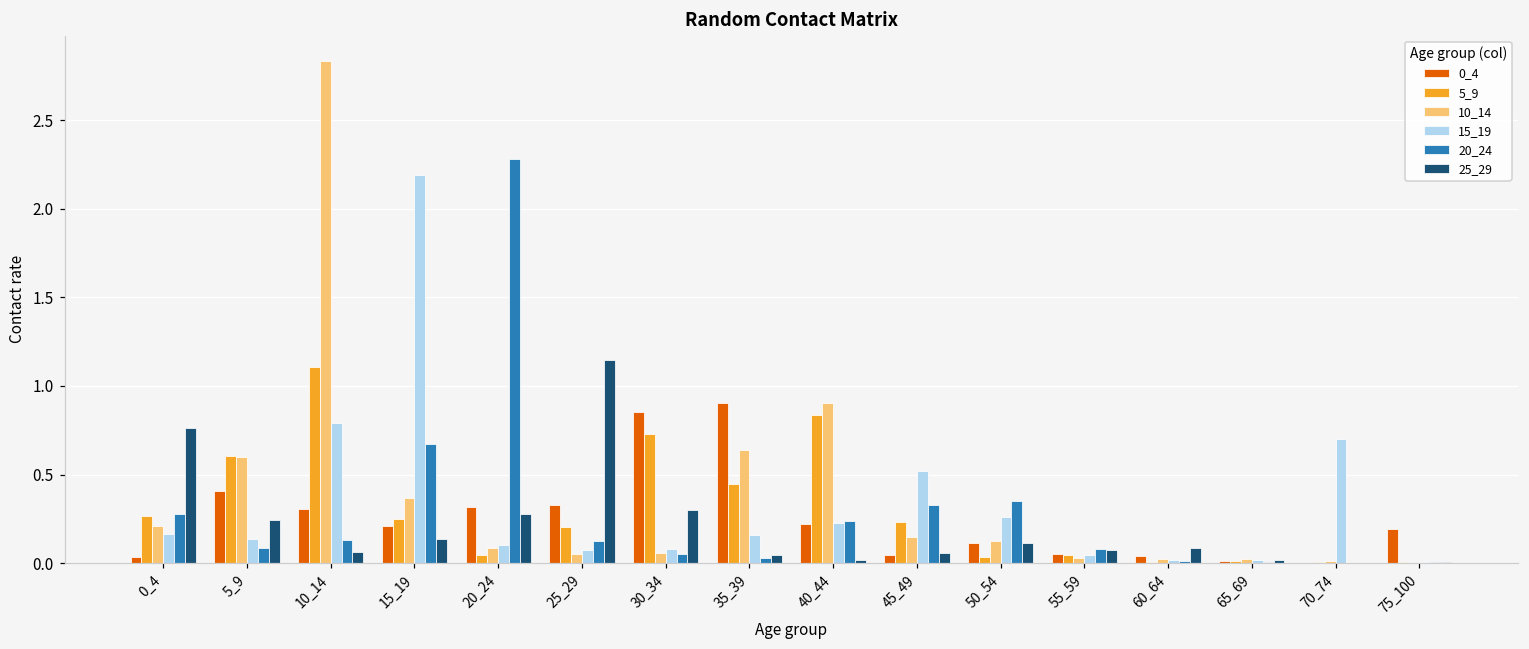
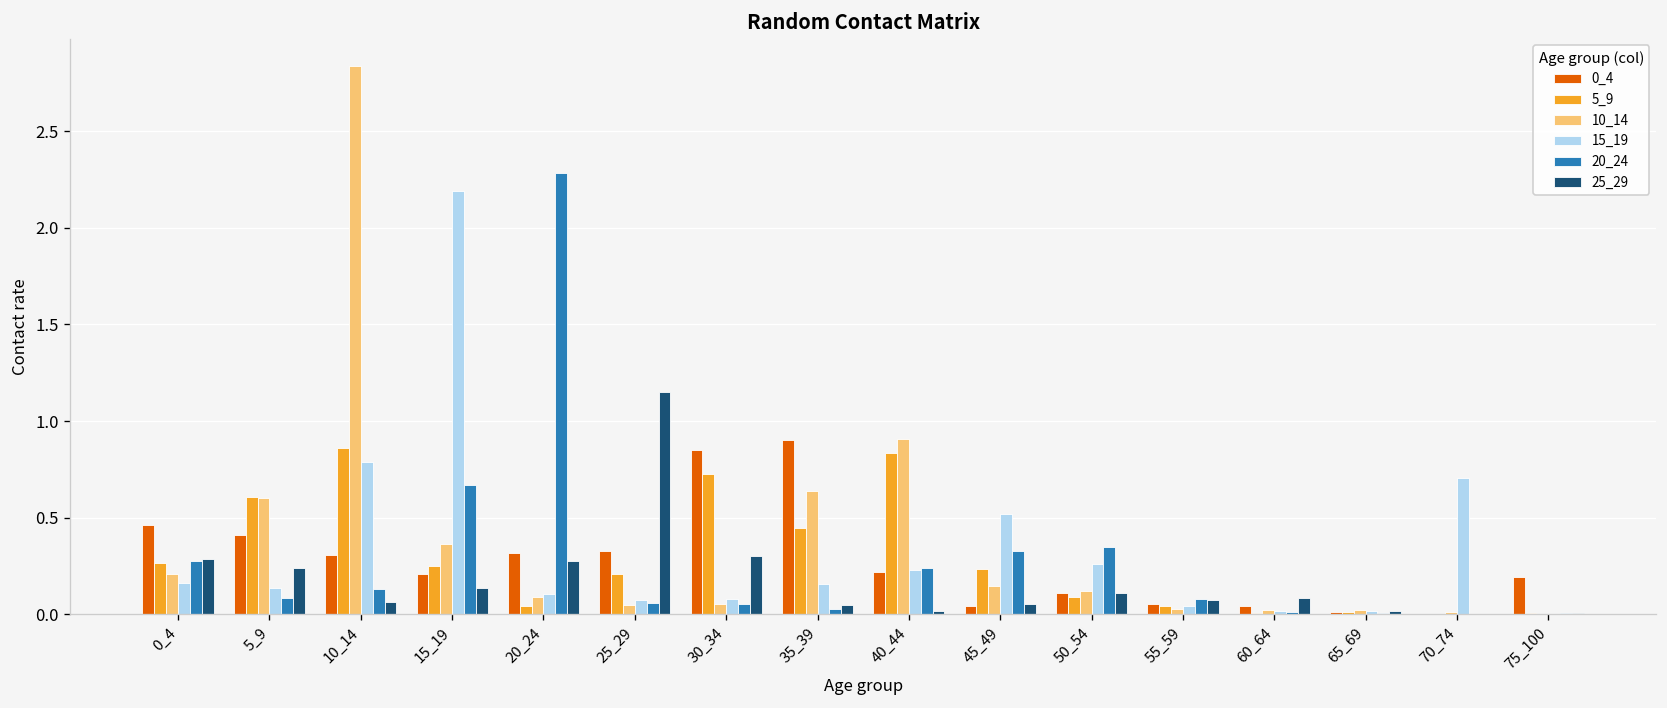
  {
    "0_4": {
-     "0_4": 0.03,
+     "0_4": 0.46,
      "5_9": 0.41,
      "10_14": 0.31,
      "15_19": 0.21,
      "20_24": 0.32,
      "25_29": 0.33,
      "30_34": 0.85,
      "35_39": 0.90,
      "40_44": 0.22,
      "45_49": 0.05,
      "50_54": 0.11,
      "55_59": 0.05,
      "60_64": 0.04,
      "75_100": 0.19
    },
    "5_9": {
      "0_4": 0.27,
      "5_9": 0.61,
-     "10_14": 1.11,
+     "10_14": 0.86,
      "15_19": 0.25,
      "20_24": 0.04,
      "25_29": 0.21,
      "30_34": 0.73,
      "35_39": 0.45,
      "40_44": 0.83,
      "45_49": 0.23,
-     "50_54": 0.04,
+     "50_54": 0.09,
      "55_59": 0.05
    },
    "10_14": {
      "0_4": 0.21,
      "5_9": 0.60,
      "10_14": 2.84,
      "15_19": 0.37,
      "20_24": 0.09,
      "25_29": 0.05,
      "30_34": 0.06,
      "35_39": 0.64,
      "40_44": 0.91,
      "45_49": 0.15,
      "50_54": 0.12,
      "55_59": 0.03,
      "60_64": 0.02,
      "65_69": 0.02
    },
    "15_19": {
      "0_4": 0.16,
      "5_9": 0.14,
      "10_14": 0.79,
      "15_19": 2.19,
      "20_24": 0.10,
      "25_29": 0.07,
      "30_34": 0.08,
      "35_39": 0.16,
      "40_44": 0.23,
      "45_49": 0.52,
      "50_54": 0.26,
      "55_59": 0.04,
      "60_64": 0.02,
      "65_69": 0.02,
      "70_74": 0.70
    },
    "20_24": {
      "0_4": 0.28,
      "5_9": 0.08,
      "10_14": 0.13,
      "15_19": 0.67,
      "20_24": 2.28,
-     "25_29": 0.12,
+     "25_29": 0.06,
      "30_34": 0.05,
      "35_39": 0.03,
      "40_44": 0.24,
      "45_49": 0.33,
      "50_54": 0.35,
      "55_59": 0.08
    },
    "25_29": {
-     "0_4": 0.76,
+     "0_4": 0.29,
      "5_9": 0.24,
      "10_14": 0.06,
      "15_19": 0.14,
      "20_24": 0.27,
      "25_29": 1.15,
      "30_34": 0.30,
      "35_39": 0.05,
      "40_44": 0.02,
      "45_49": 0.06,
      "50_54": 0.11,
      "55_59": 0.08,
      "60_64": 0.08
    }
  }
